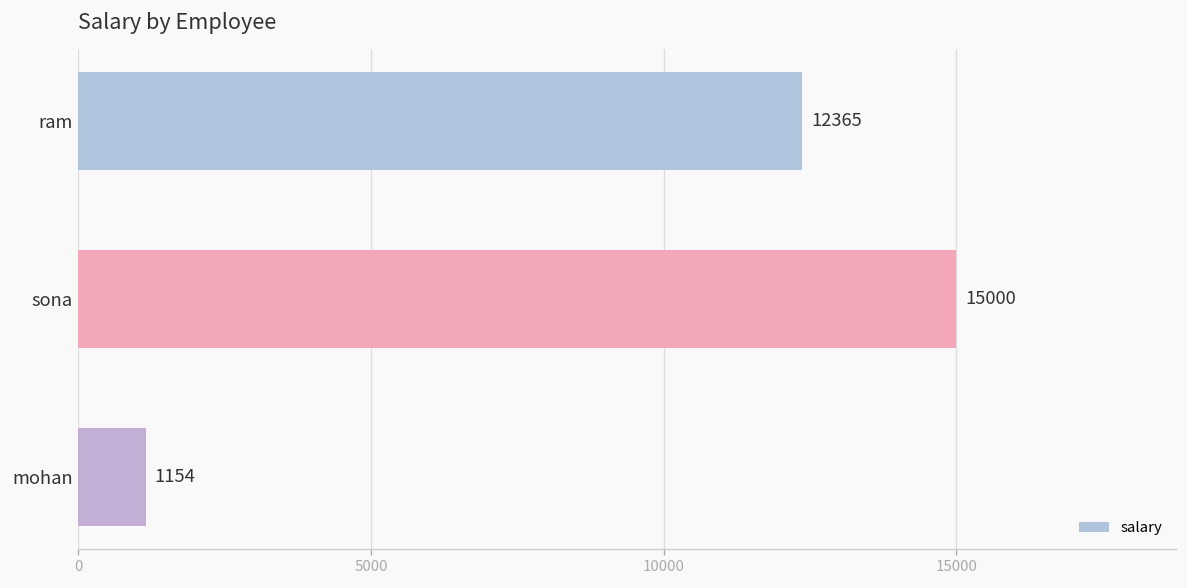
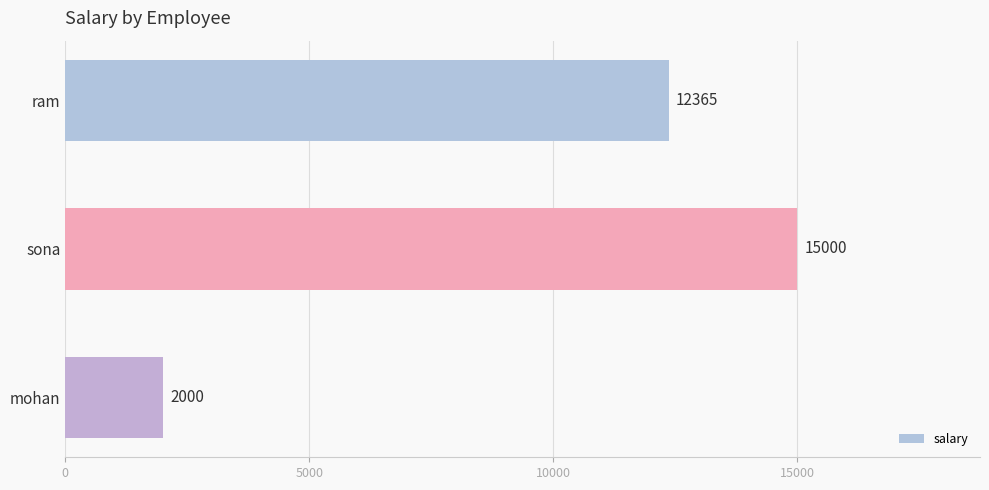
  {
    "ram": 12365,
    "sona": 15000,
-   "mohan": 1154
+   "mohan": 2000
  }
